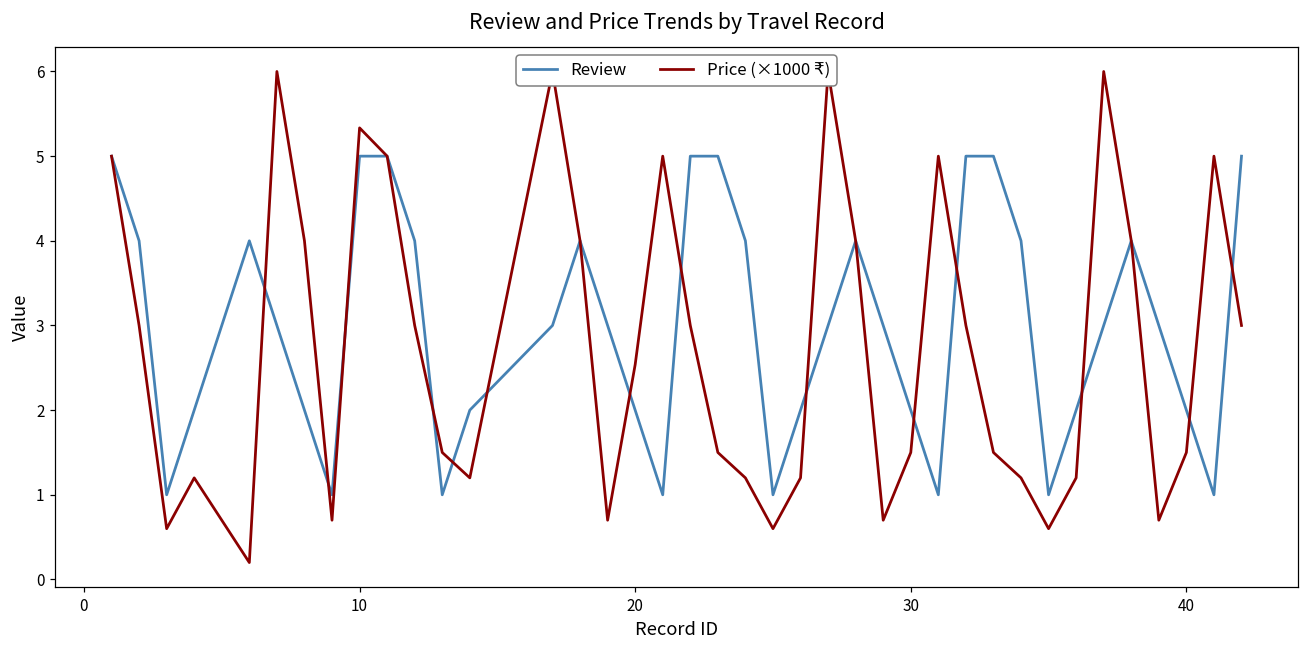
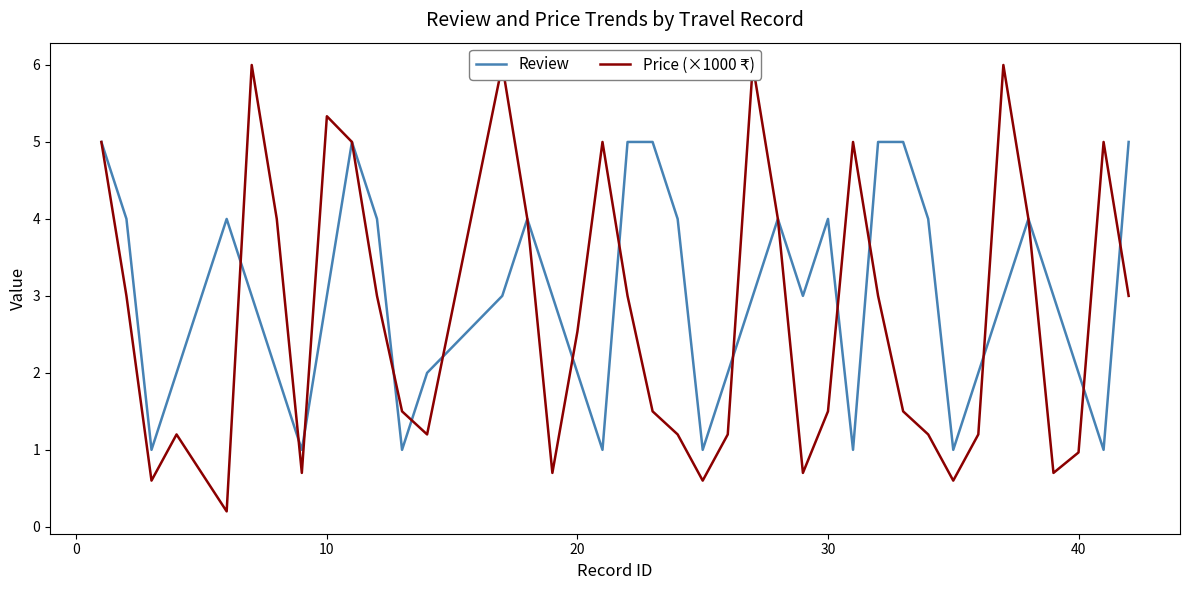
  {
    "Review": {
-     "10": 5,
+     "10": 3,
      "20": 2,
-     "30": 2,
+     "30": 4,
      "40": 2
    },
    "Price (×1000 ₹)": {
      "10": 5.3,
      "20": 2.5,
      "30": 1.5,
-     "40": 1.5
+     "40": 1.0
    }
  }
